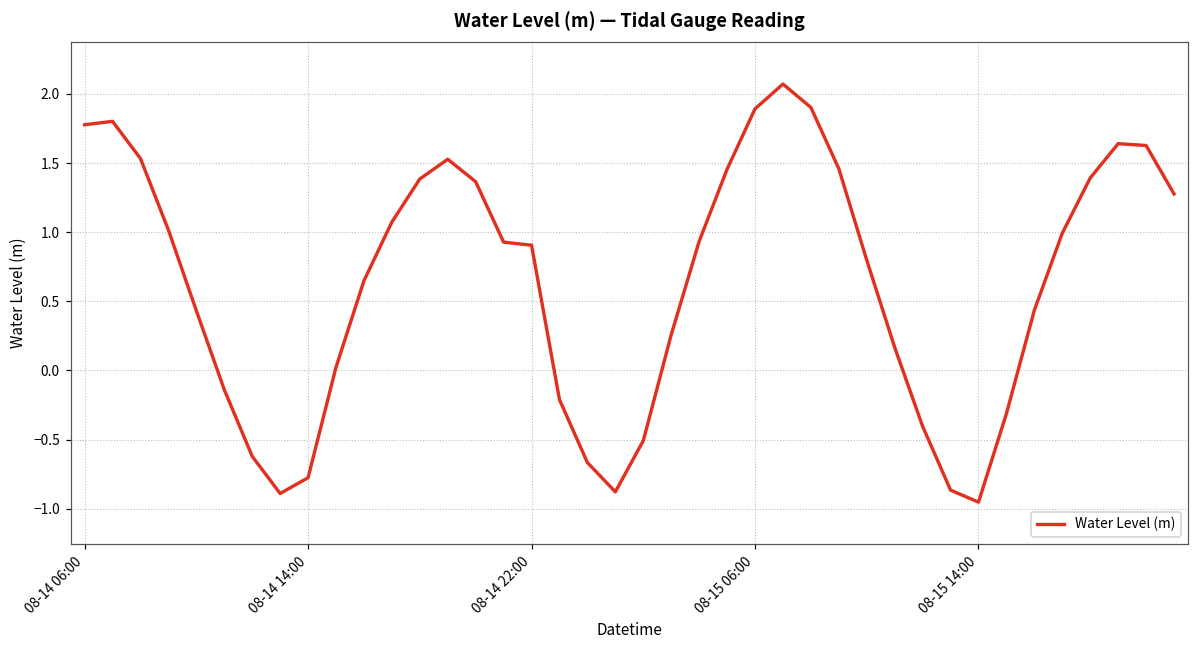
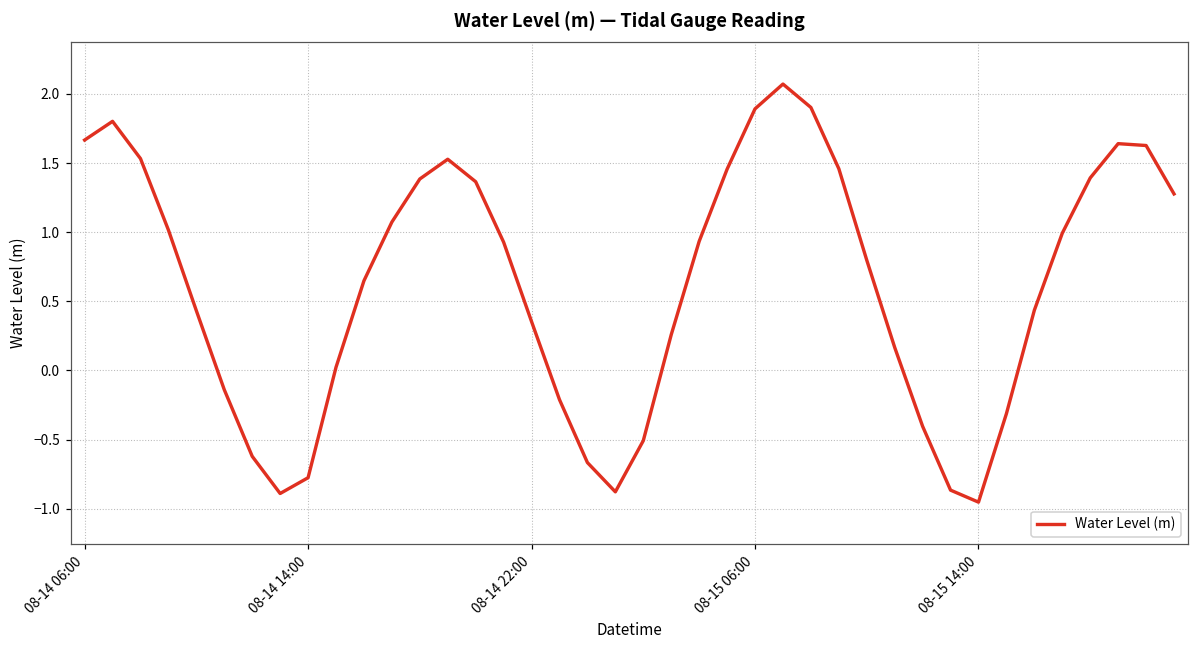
  {
-   "08-14 06:00": 1.78,
+   "08-14 06:00": 1.67,
    "08-14 14:00": -0.78,
-   "08-14 22:00": 0.91,
+   "08-14 22:00": 0.35,
    "08-15 06:00": 1.89,
    "08-15 14:00": -0.95
  }
